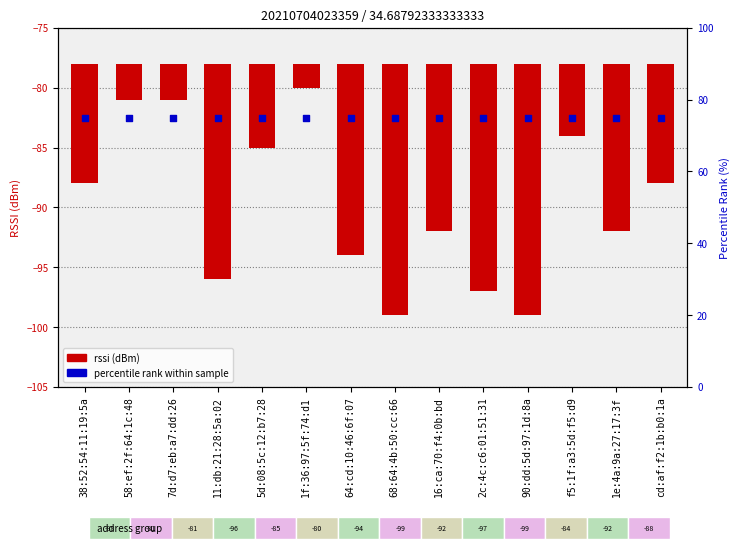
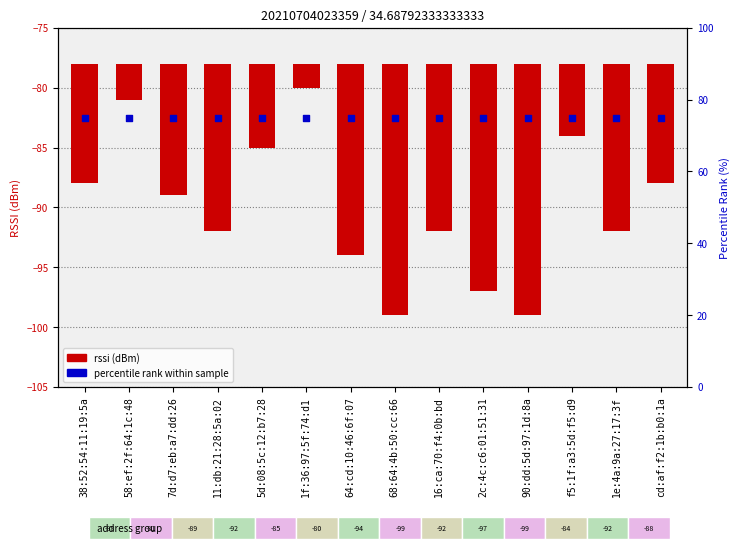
  {
    "rssi (dBm)": {
-     "7d:d7:eb:a7:dd:26": -81,
-     "11:db:21:28:5a:02": -96
+     "7d:d7:eb:a7:dd:26": -89,
+     "11:db:21:28:5a:02": -92
    }
  }
